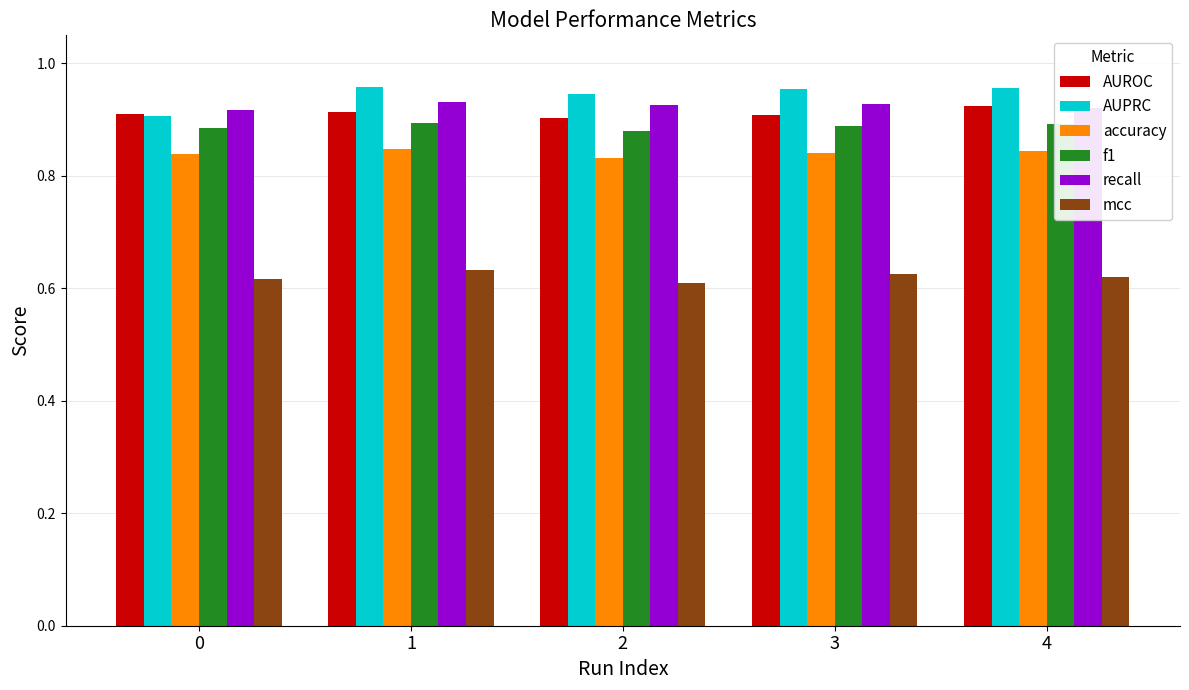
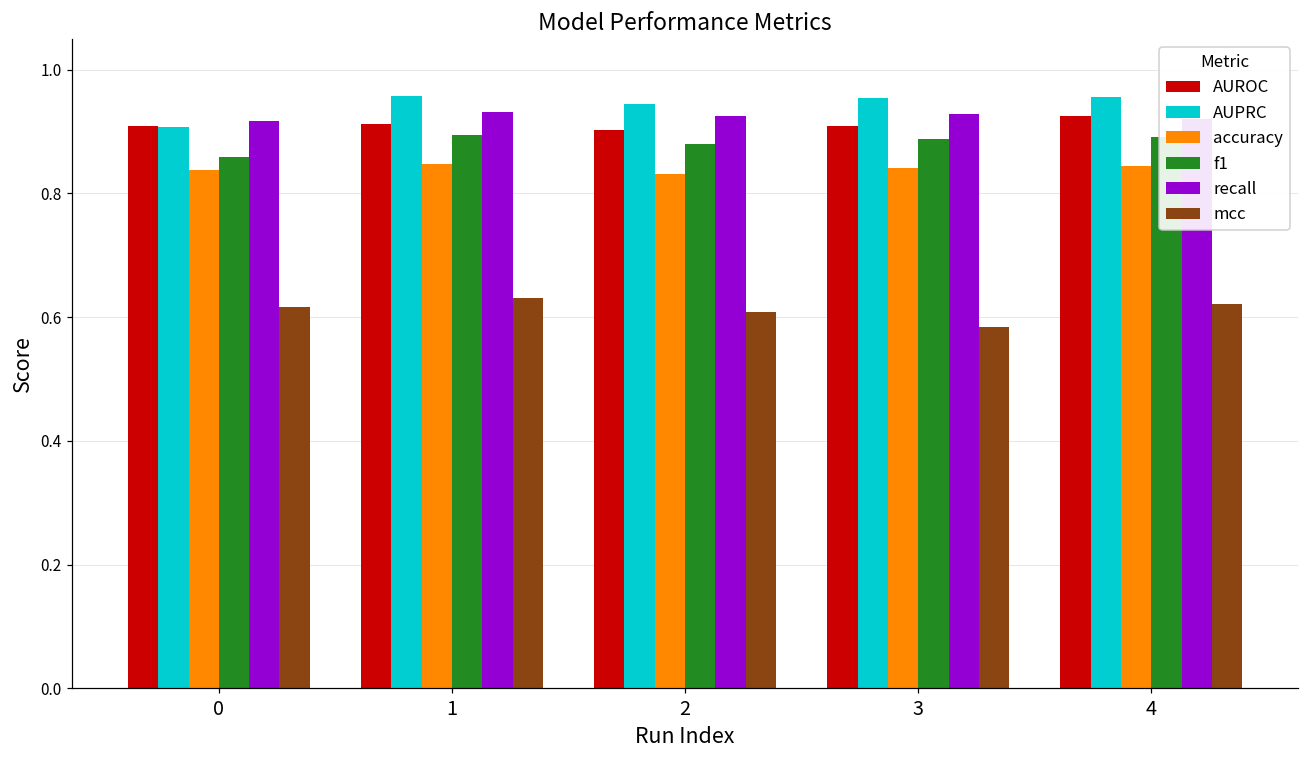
  {
    "AUROC": {
      "0": 0.91,
      "1": 0.91,
      "2": 0.90,
      "3": 0.91,
      "4": 0.92
    },
    "AUPRC": {
      "0": 0.91,
      "1": 0.96,
      "2": 0.94,
      "3": 0.95,
      "4": 0.96
    },
    "accuracy": {
      "0": 0.84,
      "1": 0.85,
      "2": 0.83,
      "3": 0.84,
      "4": 0.84
    },
    "f1": {
-     "0": 0.89,
+     "0": 0.86,
      "1": 0.89,
      "2": 0.88,
      "3": 0.89
    },
    "recall": {
      "0": 0.92,
      "1": 0.93,
      "2": 0.93,
      "3": 0.93
    },
    "mcc": {
      "0": 0.62,
      "1": 0.63,
      "2": 0.61,
-     "3": 0.62,
+     "3": 0.58,
      "4": 0.62
    }
  }
